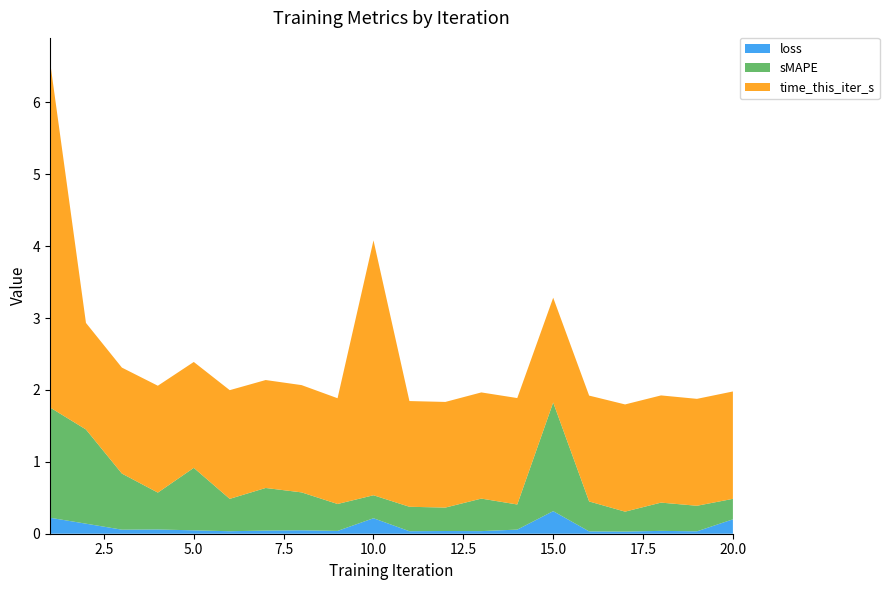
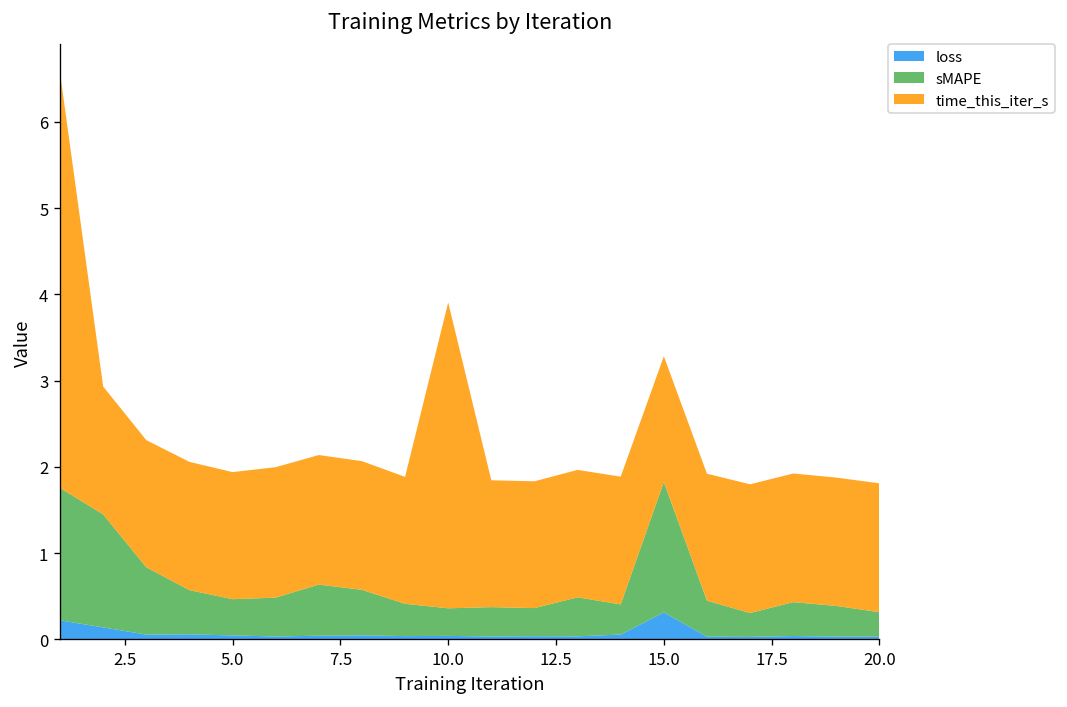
  {
    "loss": {
      "5.0": 0.0,
-     "10.0": 0.2,
+     "10.0": 0.0,
      "15.0": 0.3,
-     "20.0": 0.2
+     "20.0": 0.0
    },
    "sMAPE": {
-     "5.0": 0.9,
+     "5.0": 0.4,
      "10.0": 0.3,
      "15.0": 1.5,
      "20.0": 0.3
    },
    "time_this_iter_s": {
      "5.0": 1.5,
      "10.0": 3.5,
      "15.0": 1.5,
      "20.0": 1.5
    }
  }
